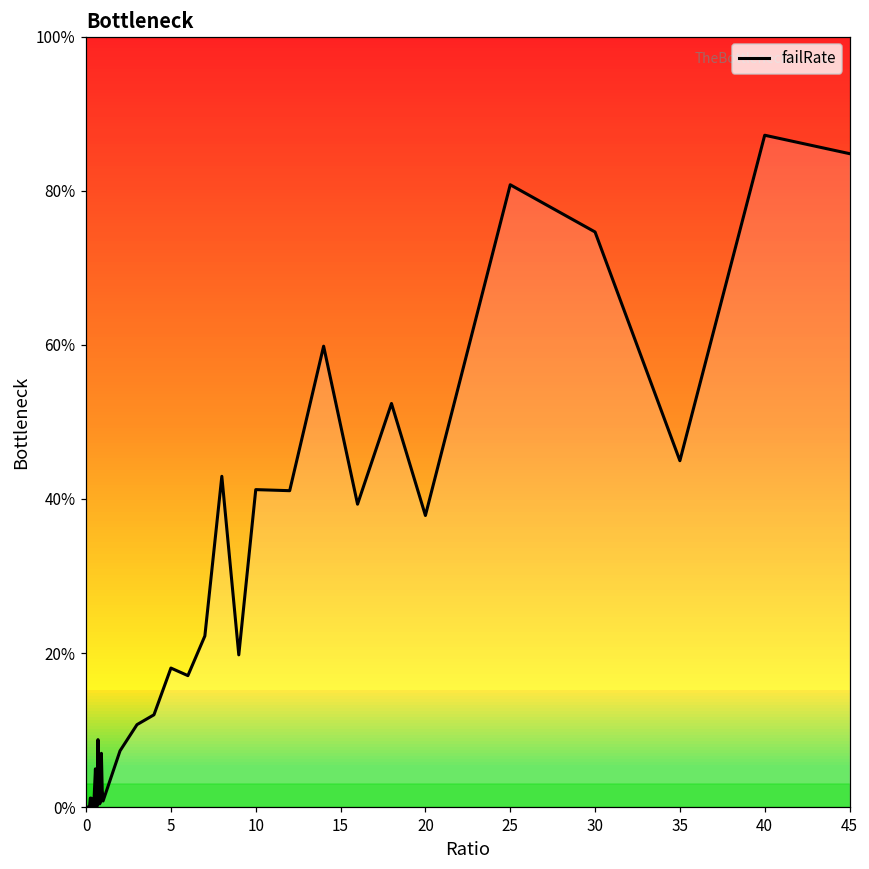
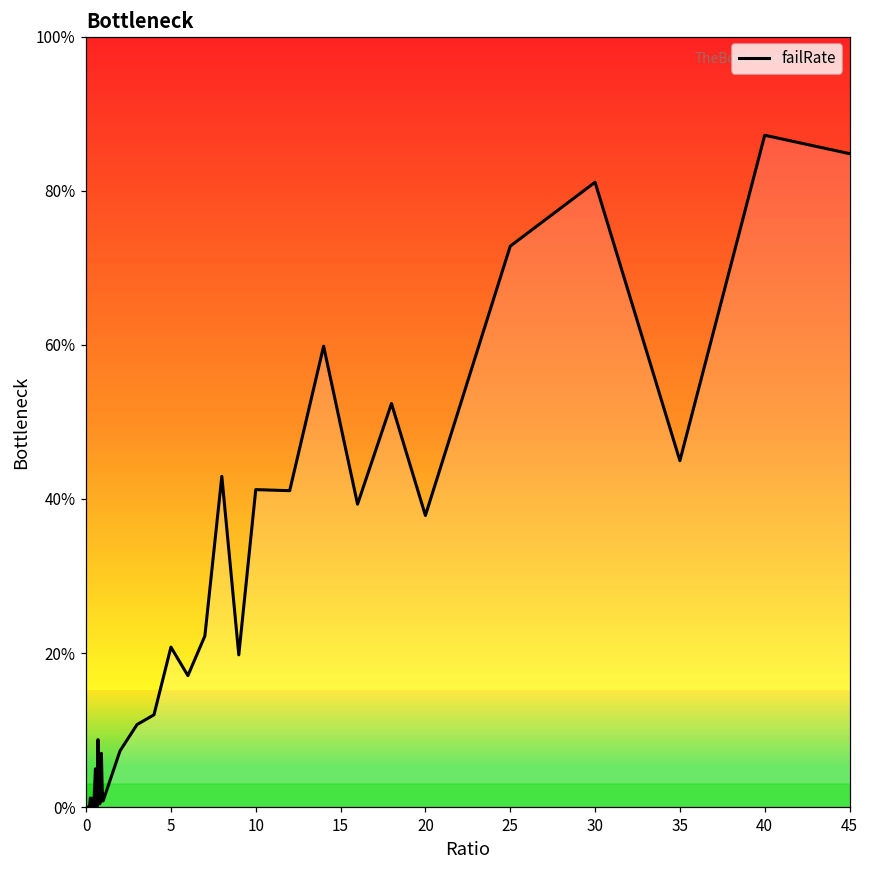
  {
-   "5": "18%",
+   "5": "21%",
    "10": "41%",
    "20": "38%",
-   "25": "81%",
-   "30": "75%",
+   "25": "73%",
+   "30": "81%",
    "35": "45%",
    "40": "87%",
    "45": "85%"
  }
